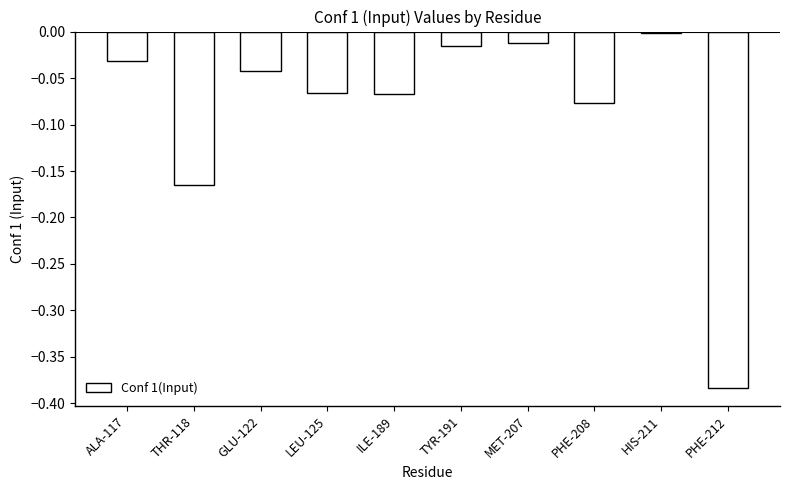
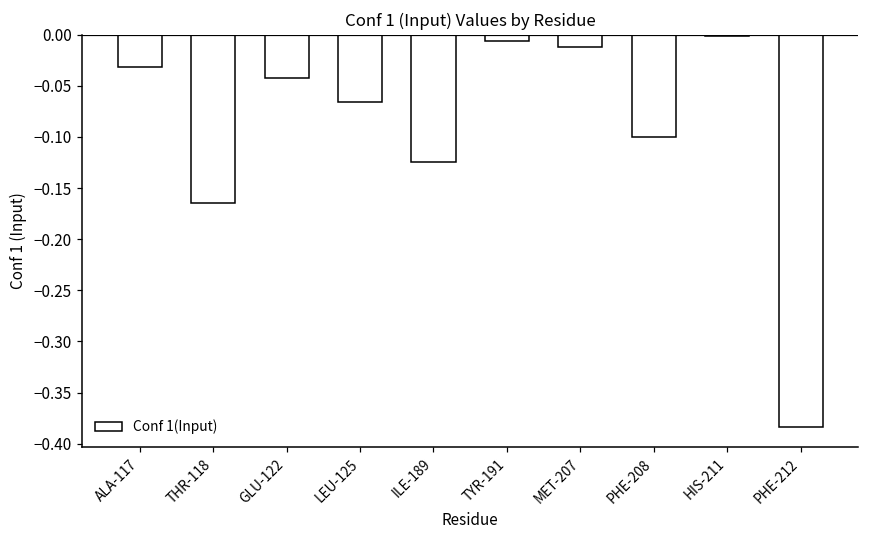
  {
    "ALA-117": -0.03,
    "THR-118": -0.16,
    "GLU-122": -0.04,
    "LEU-125": -0.07,
-   "ILE-189": -0.07,
-   "TYR-191": -0.02,
+   "ILE-189": -0.12,
+   "TYR-191": -0.01,
    "MET-207": -0.01,
-   "PHE-208": -0.08,
+   "PHE-208": -0.10,
    "PHE-212": -0.38
  }
